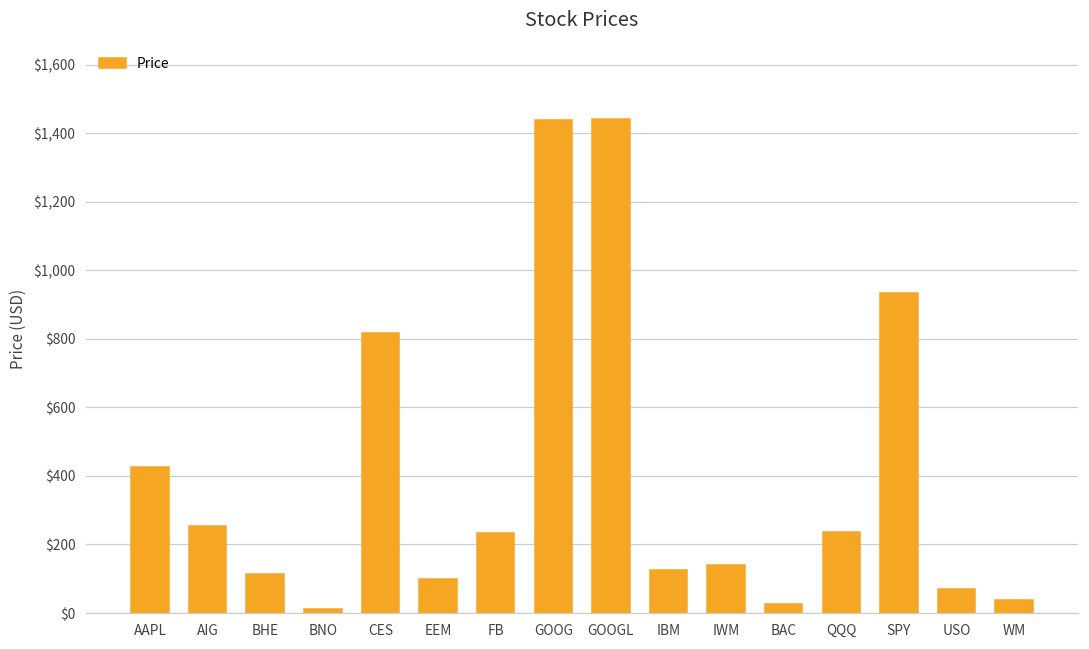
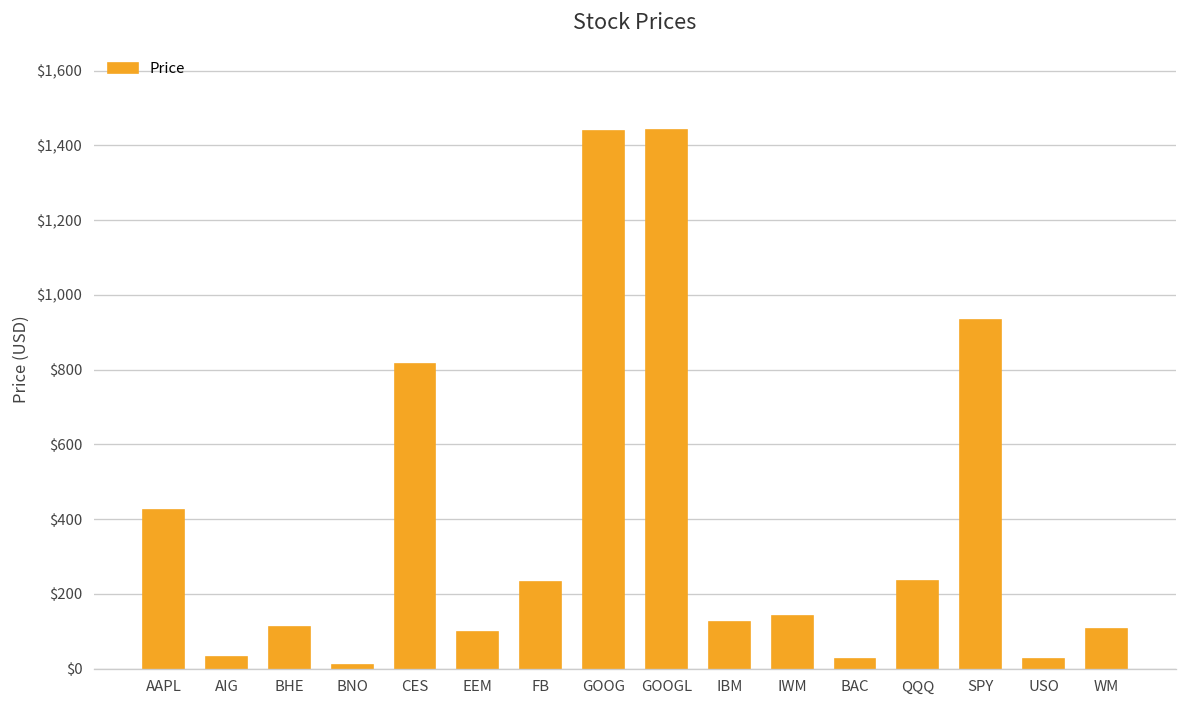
  {
    "AAPL": "$430",
-   "AIG": "$250",
+   "AIG": "$30",
    "BHE": "$110",
    "BNO": "$10",
    "CES": "$820",
    "EEM": "$100",
    "FB": "$230",
    "GOOG": "$1,440",
    "GOOGL": "$1,440",
    "IBM": "$130",
    "IWM": "$140",
    "BAC": "$20",
    "QQQ": "$240",
    "SPY": "$930",
-   "USO": "$70",
-   "WM": "$40"
+   "USO": "$30",
+   "WM": "$110"
  }
